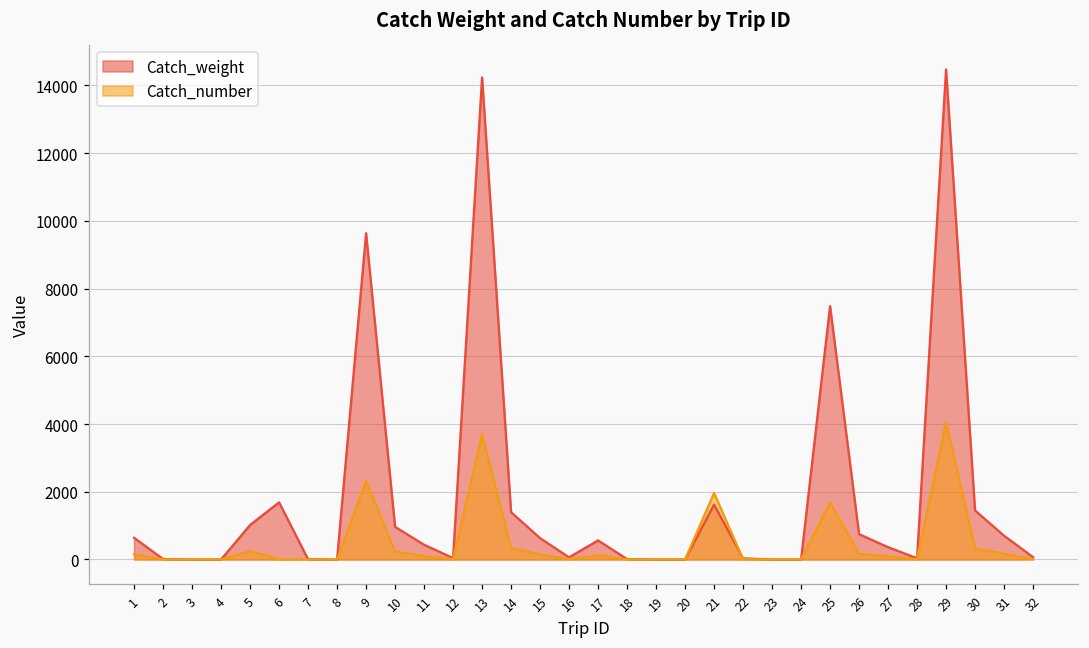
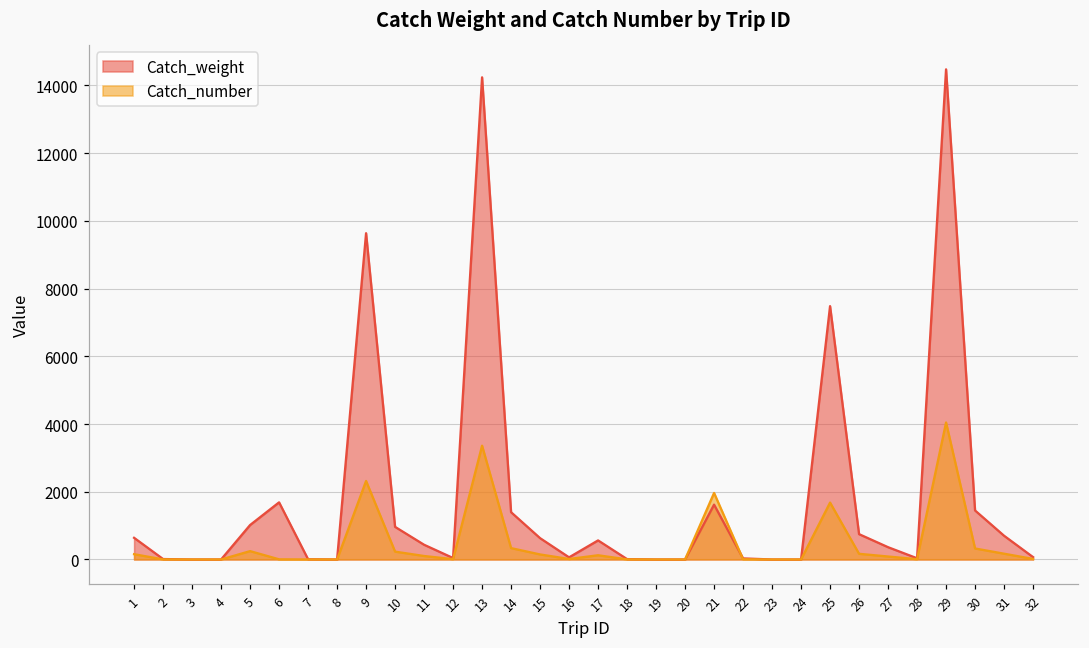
  {
    "Catch_weight": {
      "1": 600,
      "5": 1000,
      "6": 1700,
      "9": 9600,
      "10": 1000,
      "11": 400,
      "13": 14200,
      "14": 1400,
      "15": 600,
      "17": 600,
      "21": 1600,
      "25": 7500,
      "26": 700,
      "27": 400,
      "29": 14500,
      "30": 1400,
      "31": 700
    },
    "Catch_number": {
      "1": 200,
      "5": 200,
      "6": 0,
      "9": 2300,
      "10": 200,
      "11": 100,
-     "13": 3700,
+     "13": 3400,
      "14": 300,
      "15": 100,
      "17": 100,
      "21": 2000,
      "25": 1700,
      "26": 200,
      "27": 100,
      "29": 4000,
      "30": 300,
      "31": 200
    }
  }
